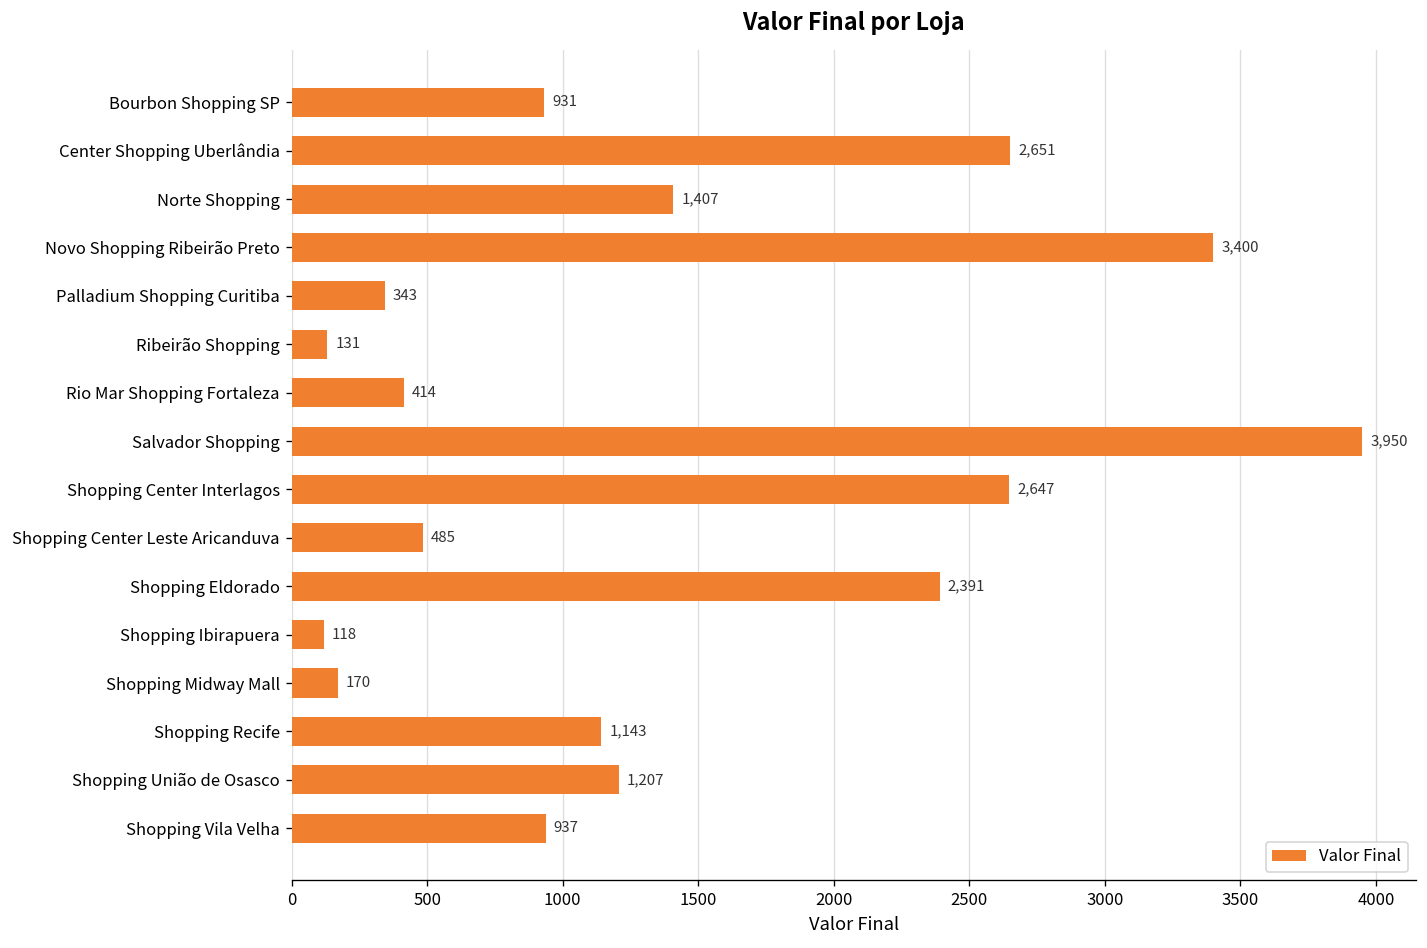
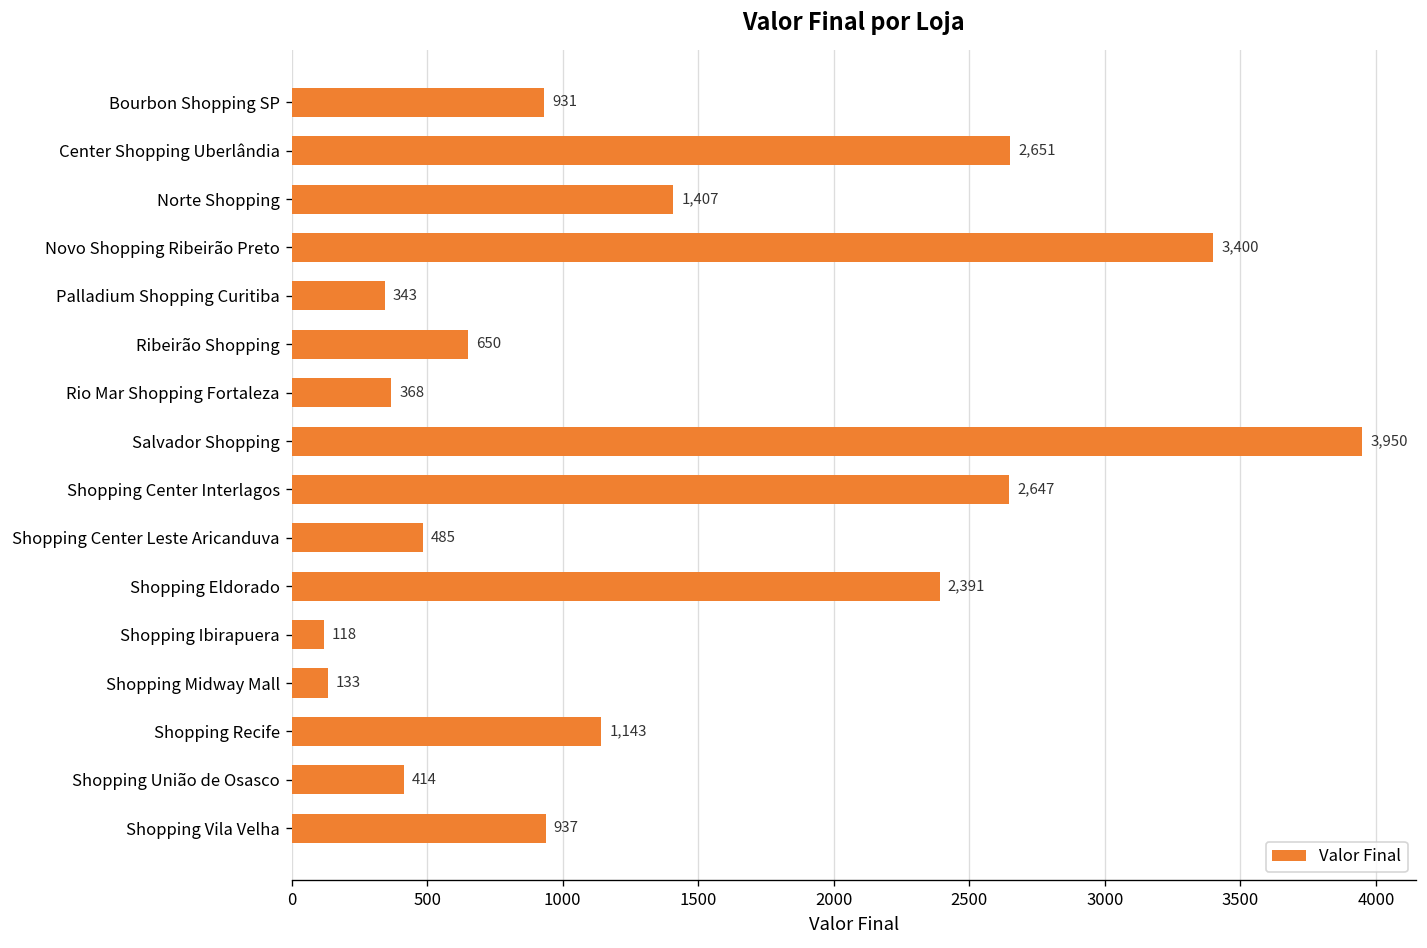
  {
    "Bourbon Shopping SP": "931",
    "Center Shopping Uberlândia": "2,651",
    "Norte Shopping": "1,407",
    "Novo Shopping Ribeirão Preto": "3,400",
    "Palladium Shopping Curitiba": "343",
-   "Ribeirão Shopping": "131",
-   "Rio Mar Shopping Fortaleza": "414",
+   "Ribeirão Shopping": "650",
+   "Rio Mar Shopping Fortaleza": "368",
    "Salvador Shopping": "3,950",
    "Shopping Center Interlagos": "2,647",
    "Shopping Center Leste Aricanduva": "485",
    "Shopping Eldorado": "2,391",
    "Shopping Ibirapuera": "118",
-   "Shopping Midway Mall": "170",
+   "Shopping Midway Mall": "133",
    "Shopping Recife": "1,143",
-   "Shopping União de Osasco": "1,207",
+   "Shopping União de Osasco": "414",
    "Shopping Vila Velha": "937"
  }
